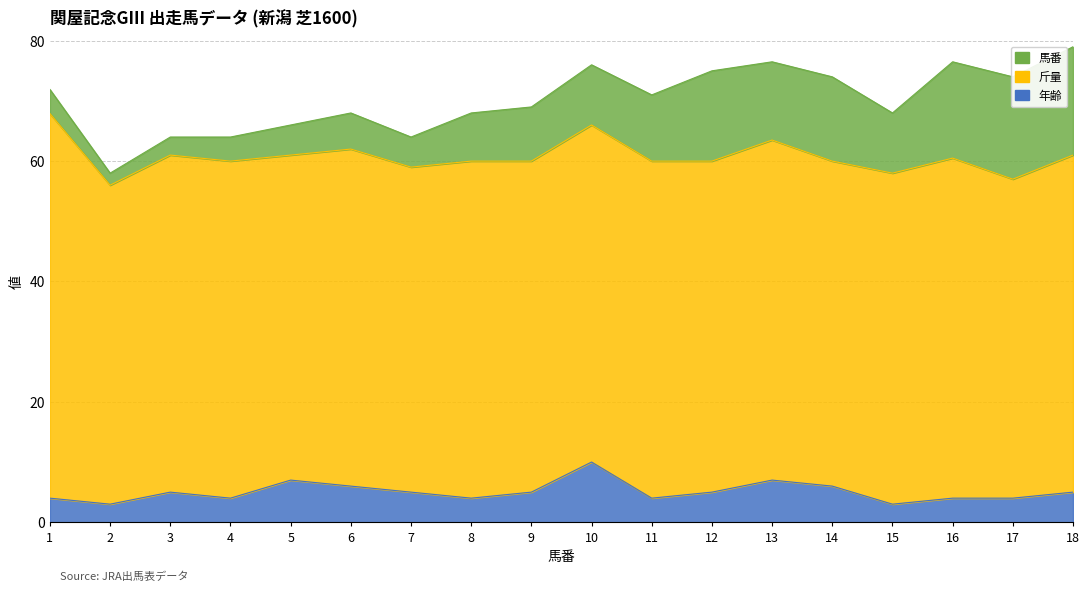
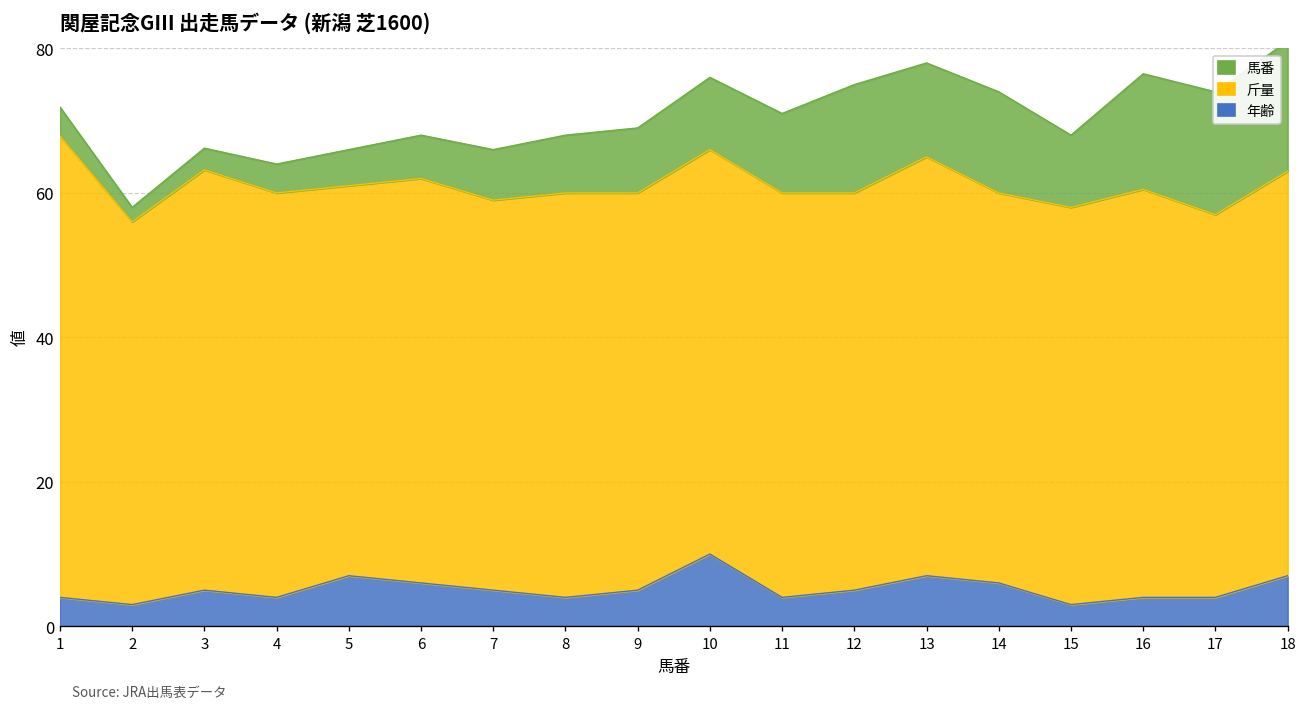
  {
    "年齢": {
      "1": 4,
      "2": 3,
      "3": 5,
      "4": 4,
      "5": 7,
      "6": 6,
      "7": 5,
      "8": 4,
      "9": 5,
      "10": 10,
      "11": 4,
      "12": 5,
      "13": 7,
      "14": 6,
      "15": 3,
      "16": 4,
      "17": 4,
-     "18": 5
+     "18": 7
    },
    "斤量": {
      "1": 64,
      "2": 53,
-     "3": 56,
+     "3": 58,
      "4": 56,
      "5": 54,
      "6": 56,
      "7": 54,
      "8": 56,
      "9": 55,
      "10": 56,
      "11": 56,
      "12": 55,
-     "13": 57,
+     "13": 58,
      "14": 54,
      "15": 55,
      "16": 57,
      "17": 53,
      "18": 56
    },
    "馬番": {
      "1": 4,
      "2": 2,
      "3": 3,
      "4": 4,
      "5": 5,
      "6": 6,
-     "7": 5,
+     "7": 7,
      "8": 8,
      "9": 9,
      "10": 10,
      "11": 11,
      "12": 15,
      "13": 13,
      "14": 14,
      "15": 10,
      "16": 16
    }
  }
